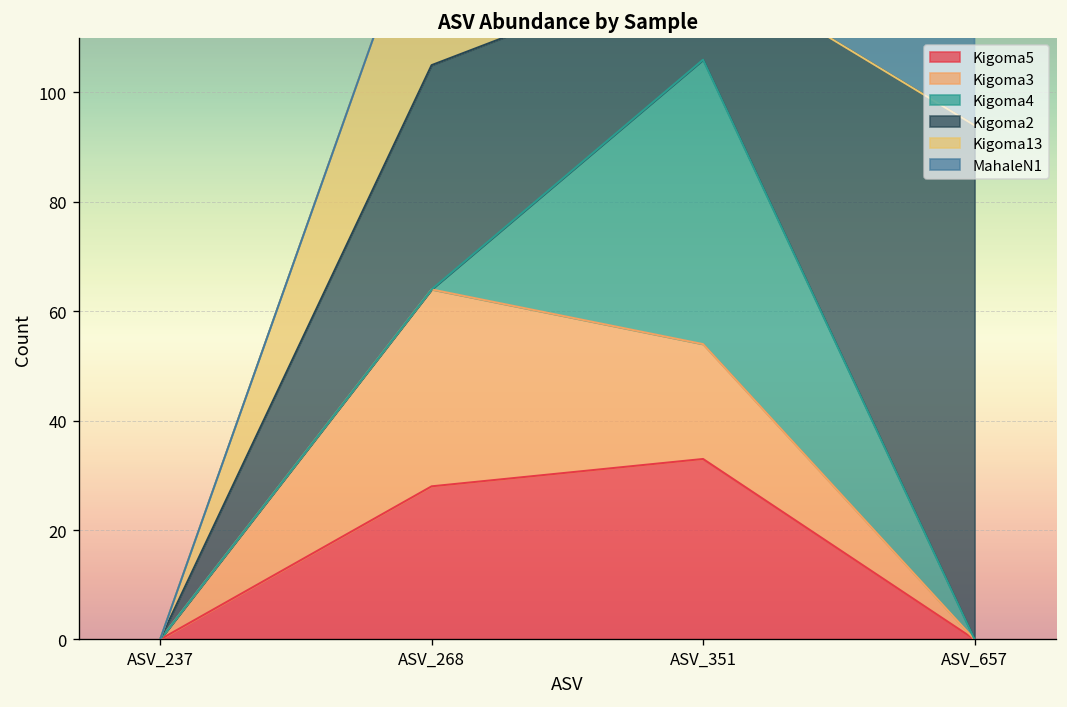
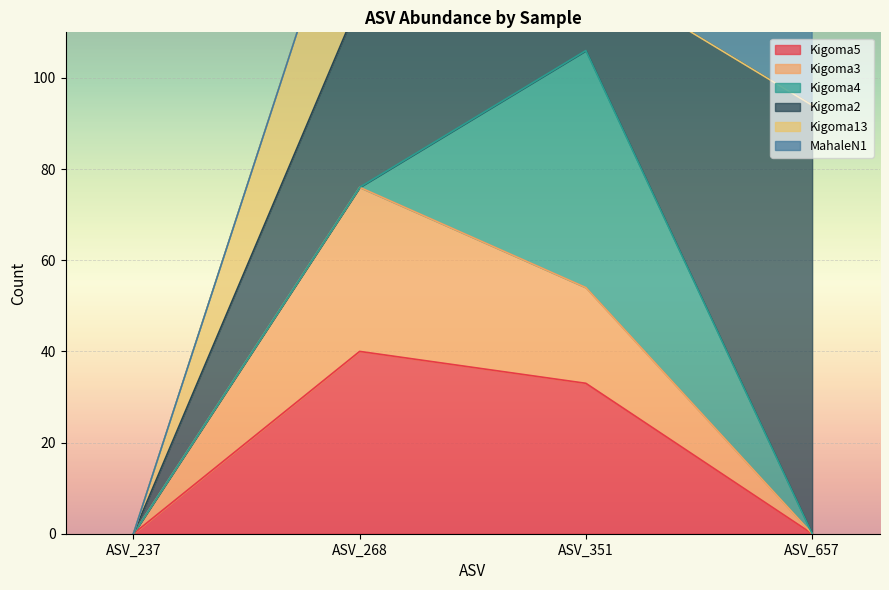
  {
    "Kigoma5": {
-     "ASV_268": 28,
+     "ASV_268": 40,
      "ASV_351": 33
    }
  }
